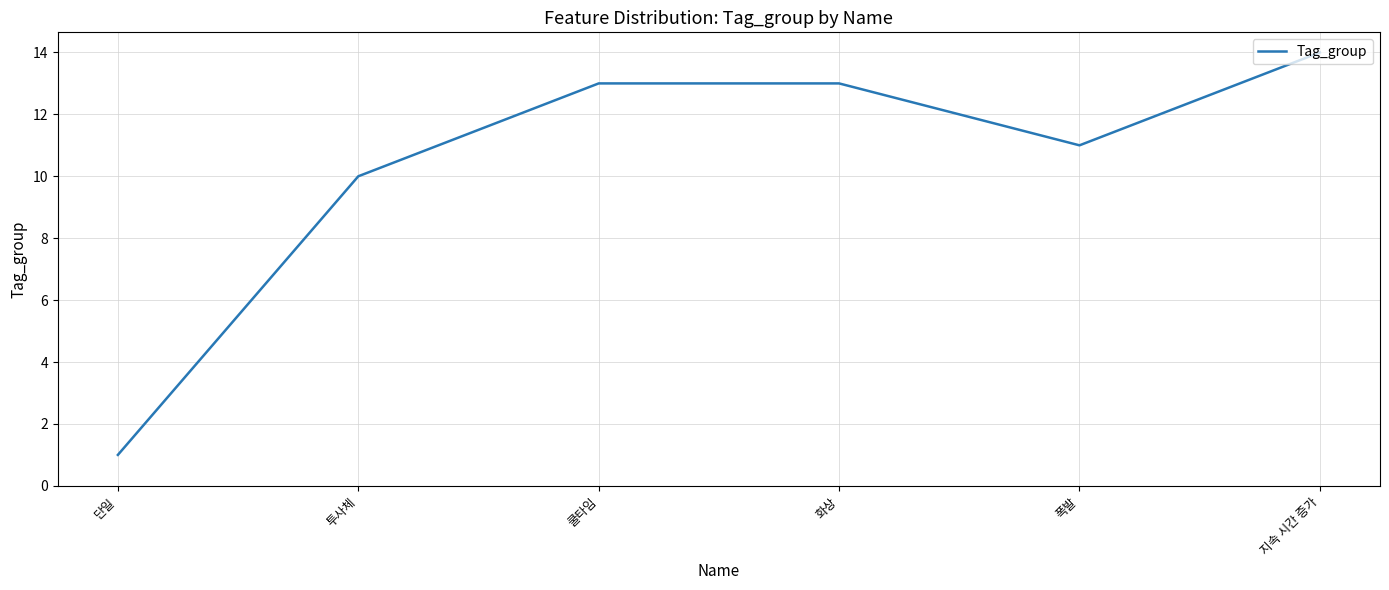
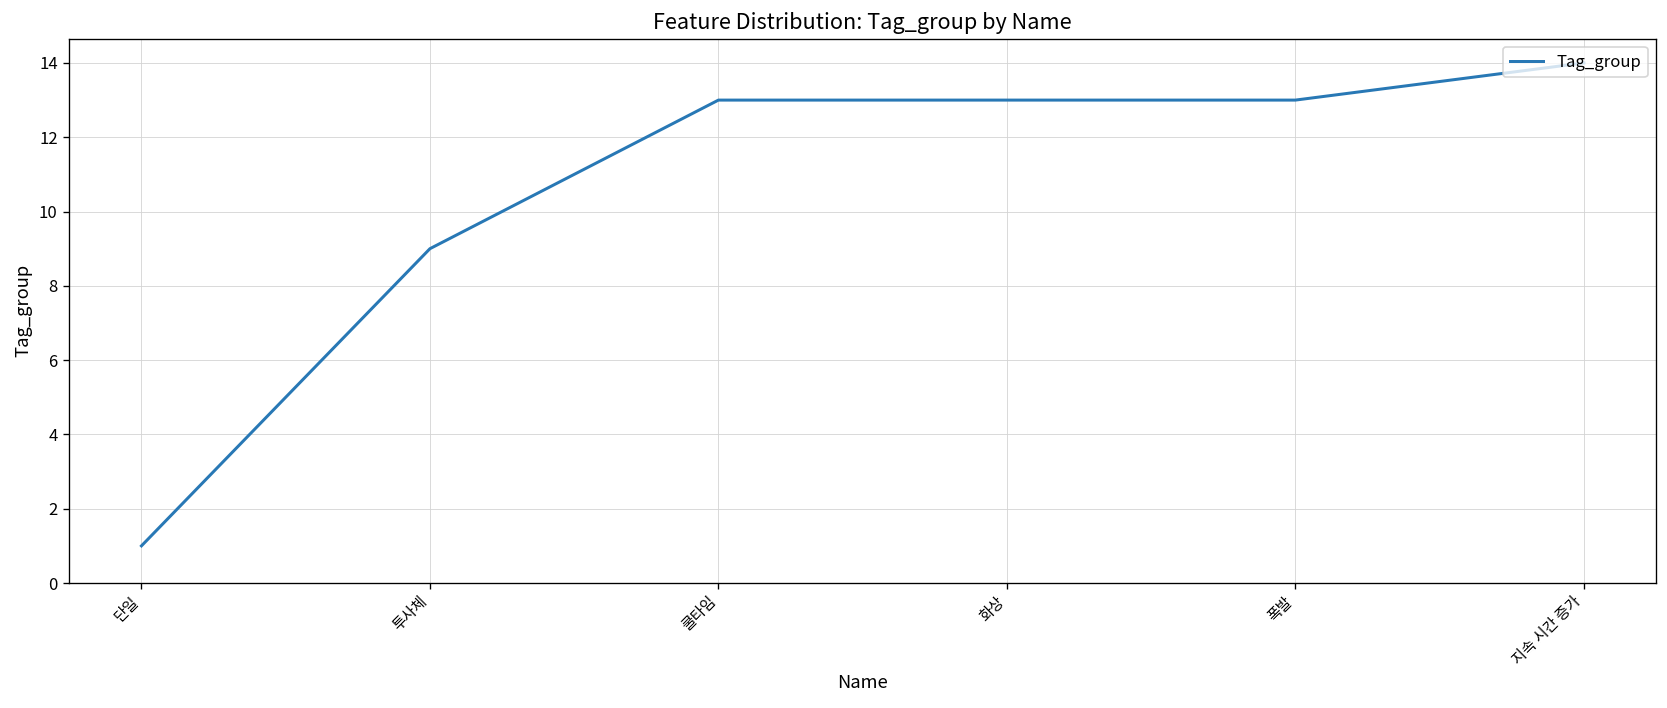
  {
    "단일": 1,
-   "투사체": 10,
+   "투사체": 9,
    "쿨타임": 13,
    "화상": 13,
-   "폭발": 11
+   "폭발": 13
  }
